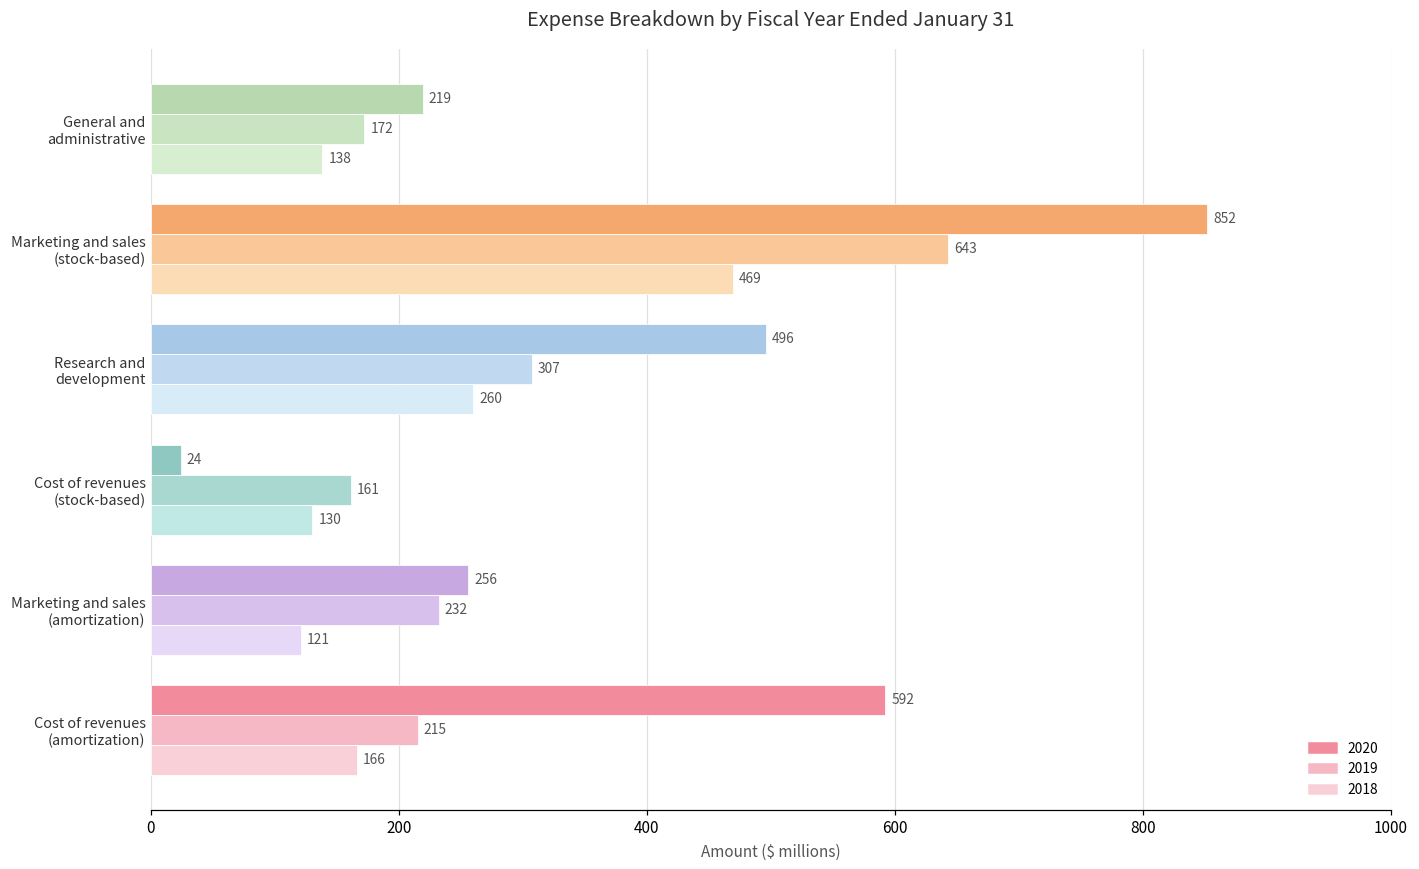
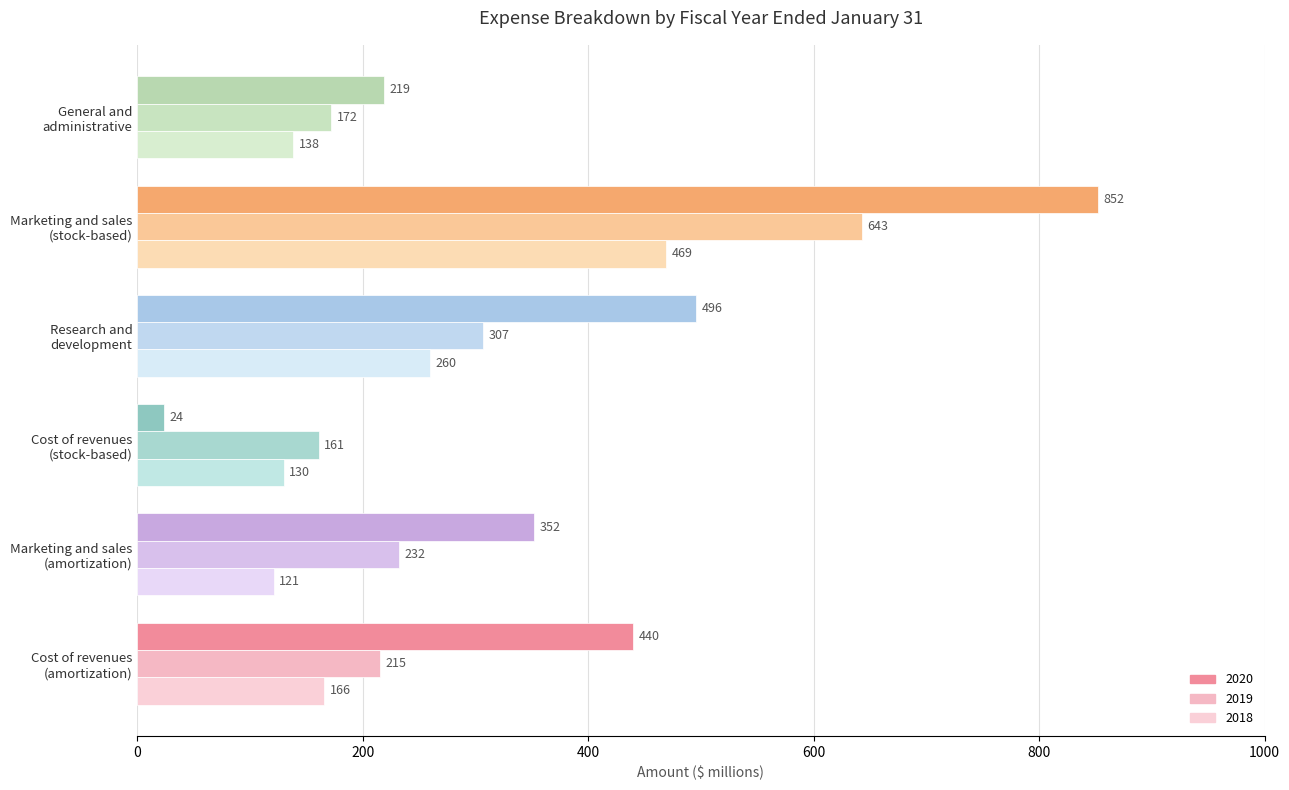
  {
    "2020": {
      "General and administrative": 219,
      "Marketing and sales (stock-based)": 852,
      "Research and development": 496,
      "Cost of revenues (stock-based)": 24,
-     "Marketing and sales (amortization)": 256,
-     "Cost of revenues (amortization)": 592
+     "Marketing and sales (amortization)": 352,
+     "Cost of revenues (amortization)": 440
    }
  }
